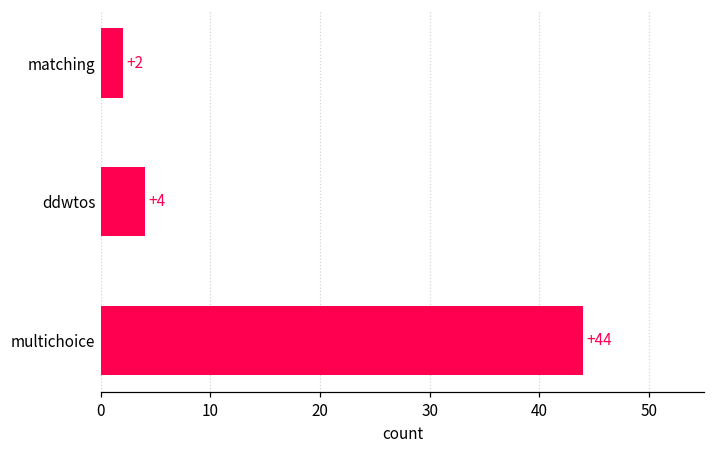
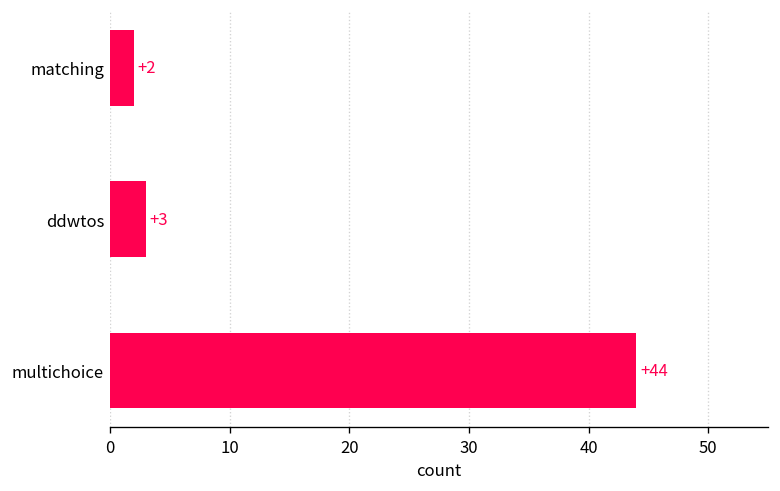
  {
    "matching": "+2",
-   "ddwtos": "+4",
+   "ddwtos": "+3",
    "multichoice": "+44"
  }
